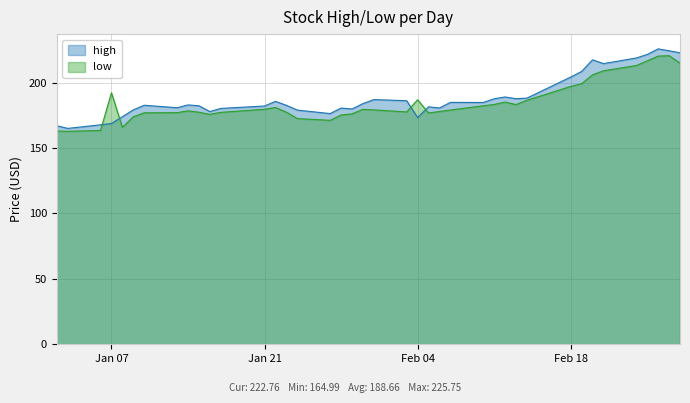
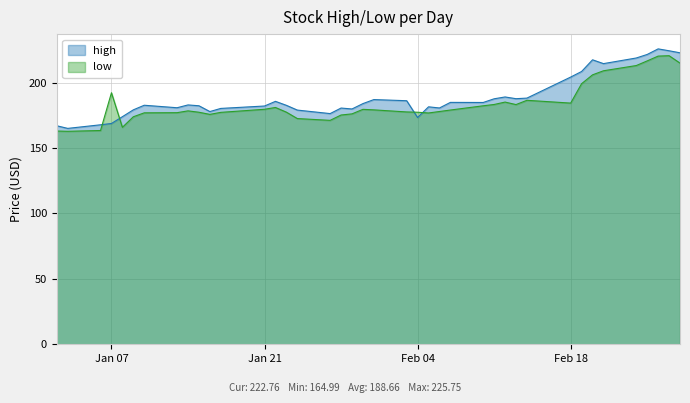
  {
    "high": {
      "Jan 07": 169,
      "Jan 21": 182,
      "Feb 04": 173,
      "Feb 18": 204
    },
    "low": {
      "Jan 07": 192,
      "Jan 21": 180,
-     "Feb 04": 187,
-     "Feb 18": 197
+     "Feb 04": 177,
+     "Feb 18": 184
    }
  }
